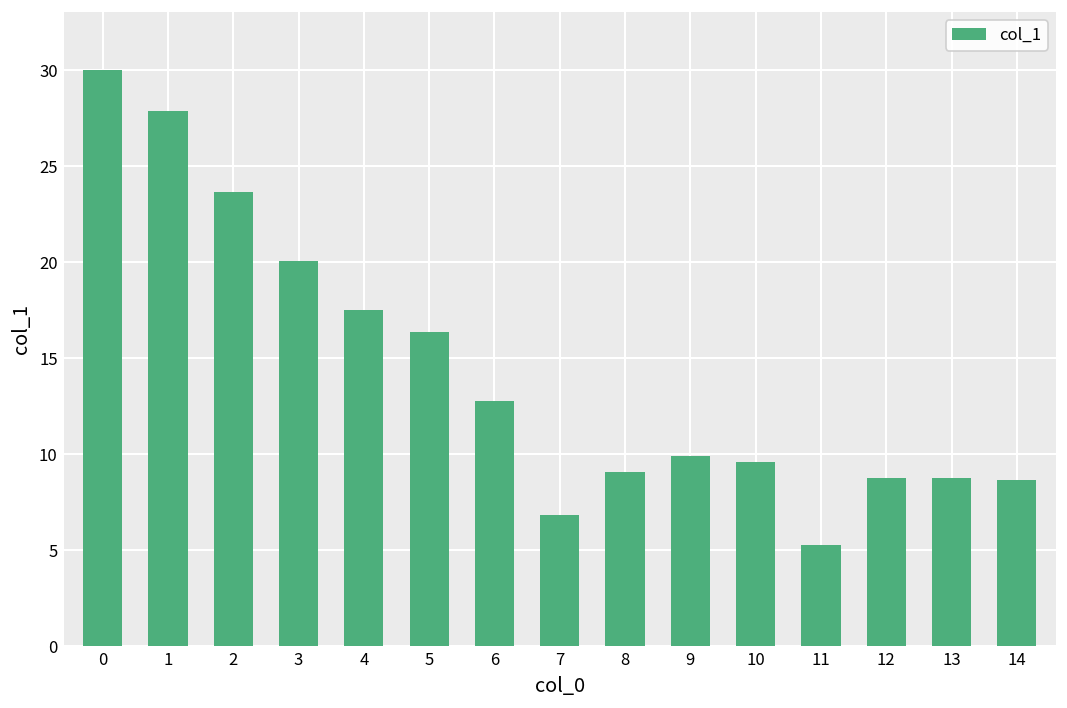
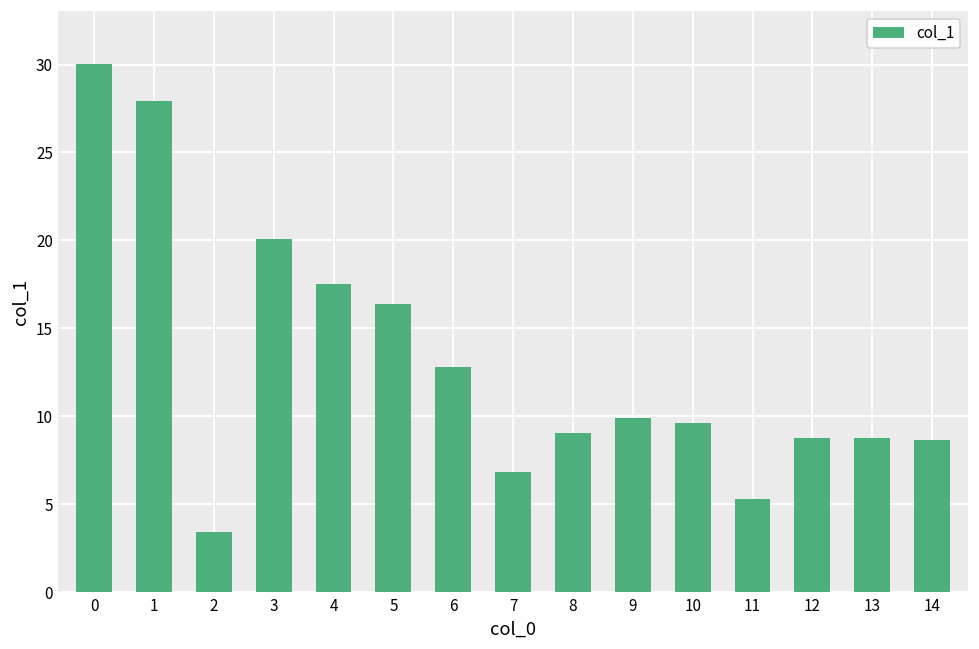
  {
    "0": 30.0,
    "1": 27.9,
-   "2": 23.6,
+   "2": 3.4,
    "3": 20.1,
    "4": 17.5,
    "5": 16.4,
    "6": 12.8,
    "7": 6.9,
    "8": 9.1,
    "9": 9.9,
    "10": 9.6,
    "11": 5.3,
    "12": 8.8,
    "13": 8.8,
    "14": 8.7
  }
